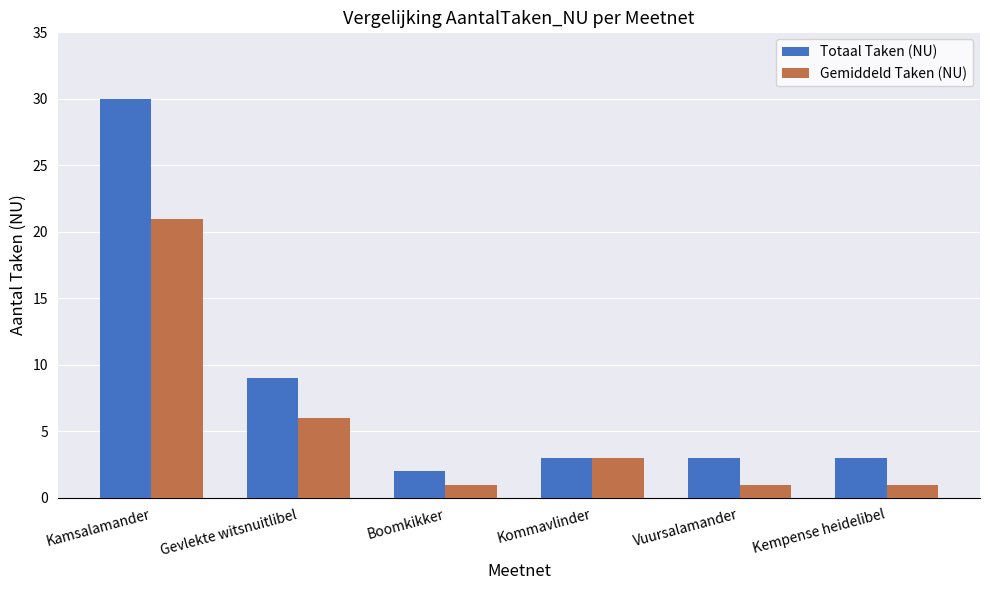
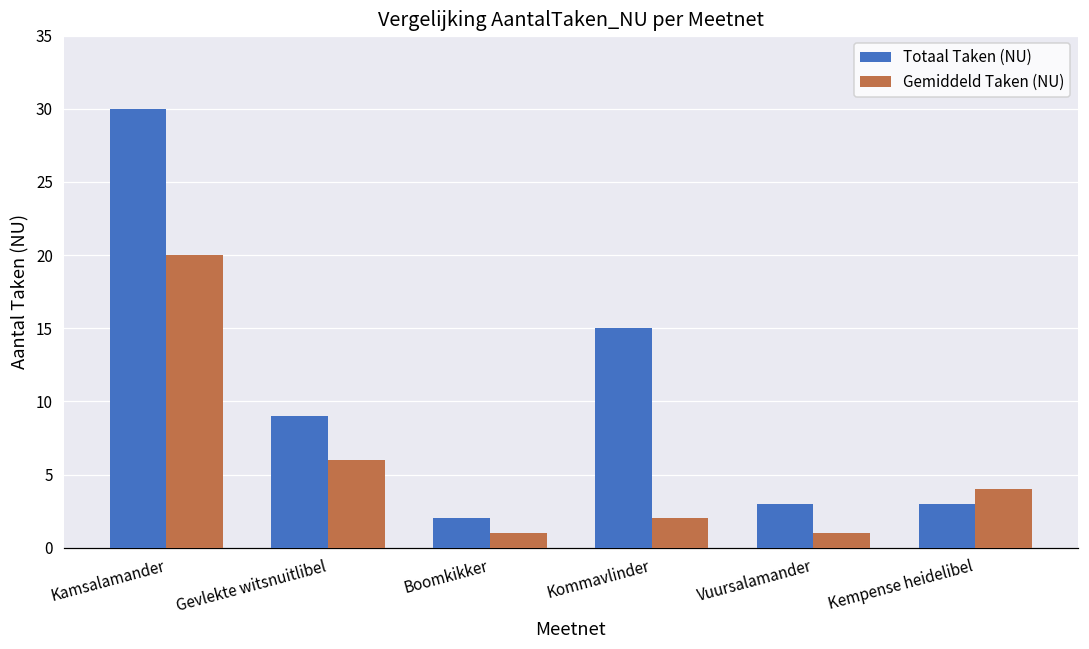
  {
    "Totaal Taken (NU)": {
      "Kamsalamander": 30,
      "Gevlekte witsnuitlibel": 9,
      "Boomkikker": 2,
-     "Kommavlinder": 3,
+     "Kommavlinder": 15,
      "Vuursalamander": 3,
      "Kempense heidelibel": 3
    },
    "Gemiddeld Taken (NU)": {
-     "Kamsalamander": 21,
+     "Kamsalamander": 20,
      "Gevlekte witsnuitlibel": 6,
      "Boomkikker": 1,
-     "Kommavlinder": 3,
+     "Kommavlinder": 2,
      "Vuursalamander": 1,
-     "Kempense heidelibel": 1
+     "Kempense heidelibel": 4
    }
  }
